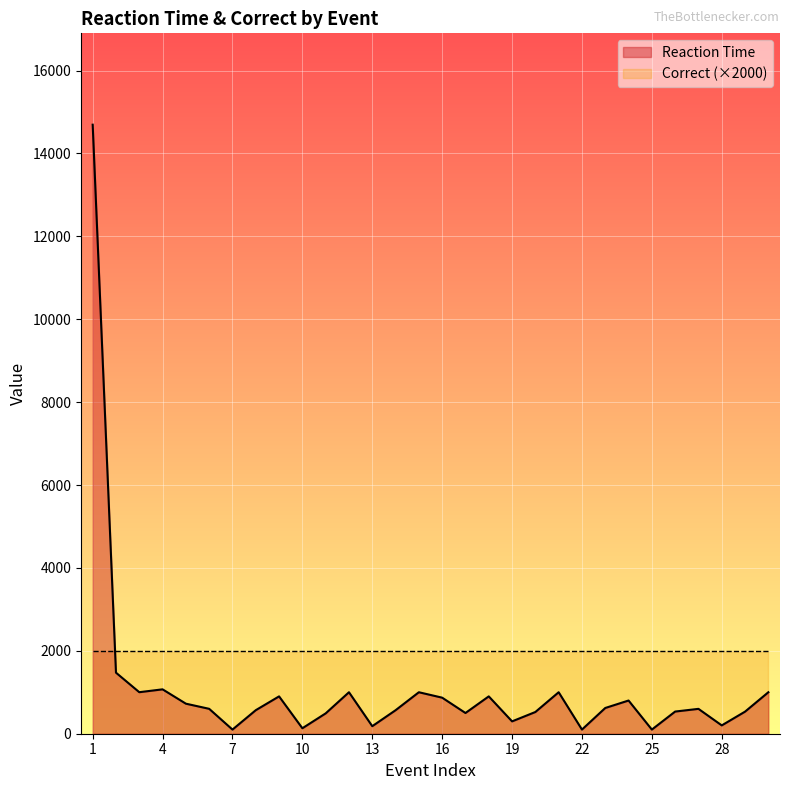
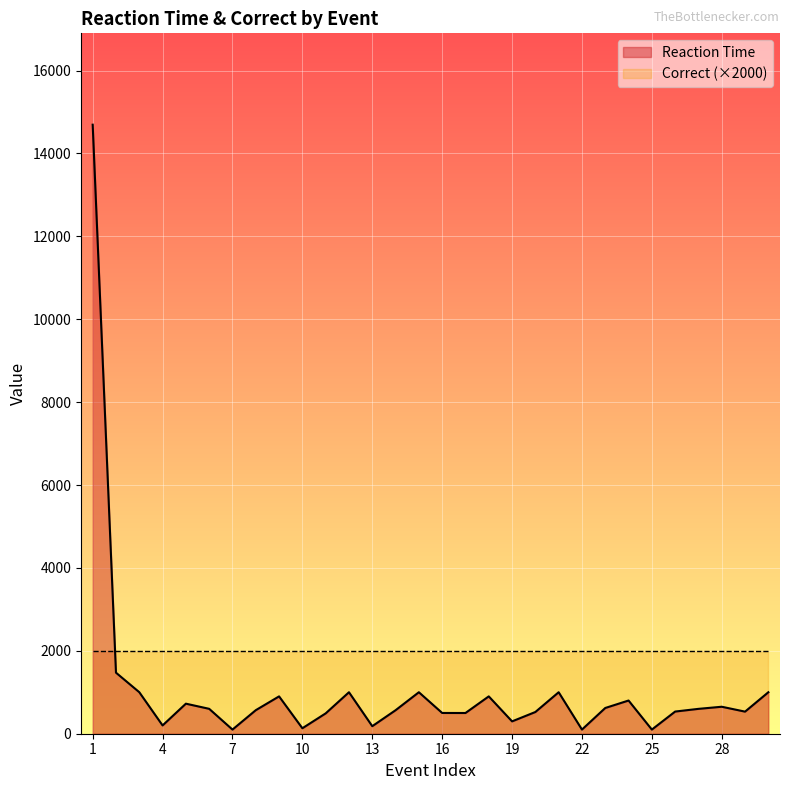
  {
    "Reaction Time": {
      "1": 14700,
-     "4": 1100,
+     "4": 200,
      "7": 100,
      "10": 100,
      "13": 200,
-     "16": 900,
+     "16": 500,
      "19": 300,
      "22": 100,
      "25": 100,
-     "28": 200
+     "28": 700
    },
    "Correct (×2000)": {
      "1": 2000,
      "4": 2000,
      "7": 2000,
      "10": 2000,
      "13": 2000,
      "16": 2000,
      "19": 2000,
      "22": 2000,
      "25": 2000,
      "28": 2000
    }
  }
